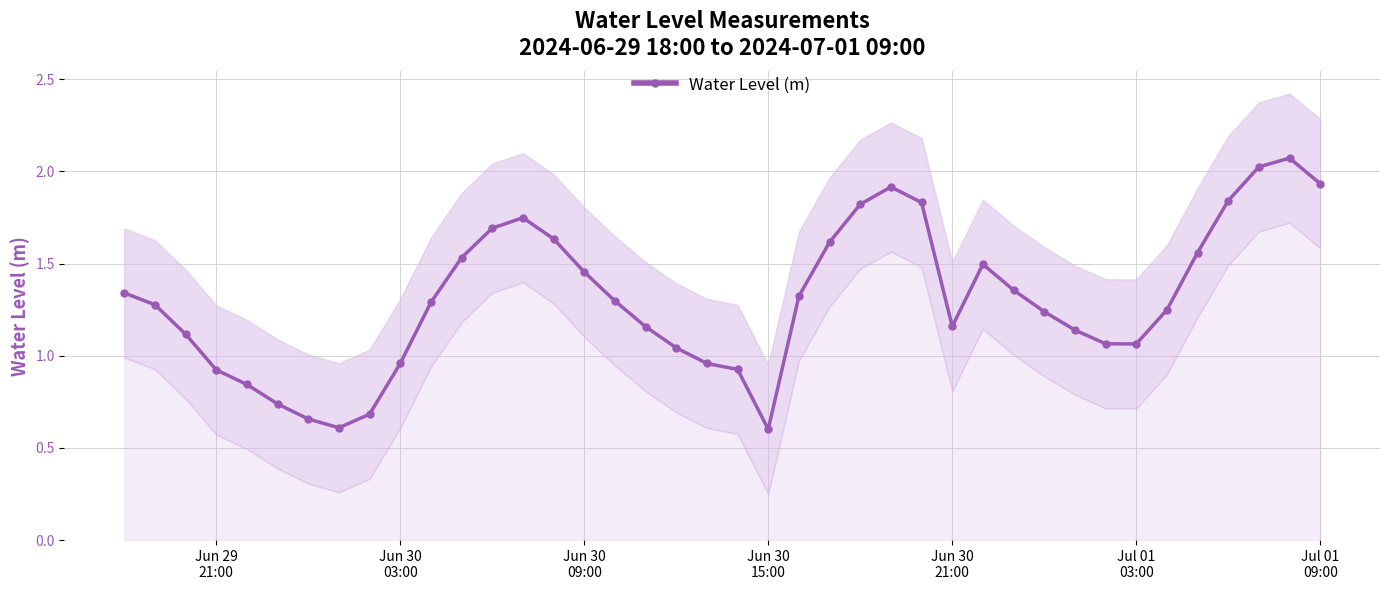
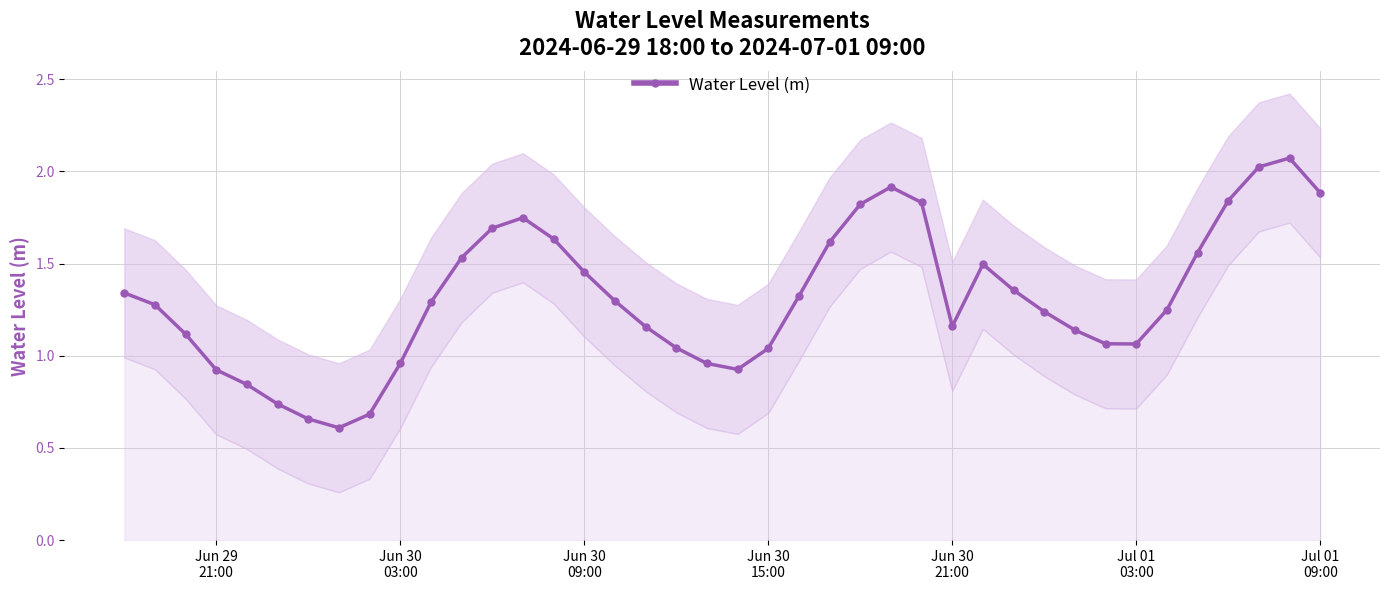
  {
    "Water Level (m)": {
      "Jun 29 21:00": 0.92,
      "Jun 30 03:00": 0.96,
      "Jun 30 09:00": 1.45,
-     "Jun 30 15:00": 0.60,
+     "Jun 30 15:00": 1.04,
      "Jun 30 21:00": 1.16,
      "Jul 01 03:00": 1.06,
-     "Jul 01 09:00": 1.93
+     "Jul 01 09:00": 1.88
    }
  }
